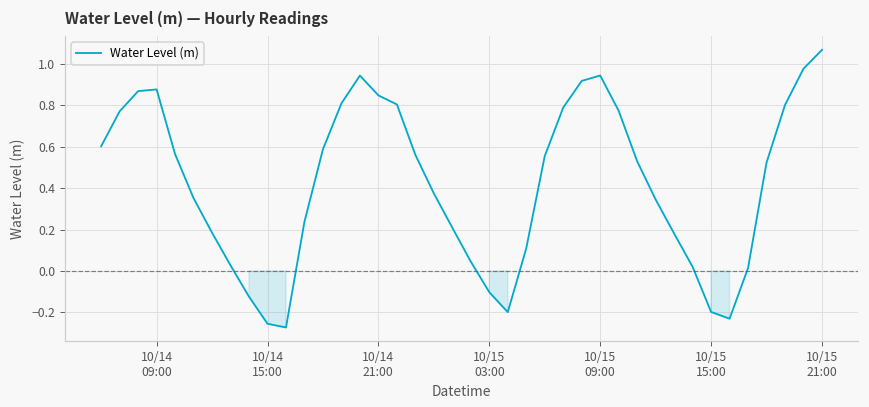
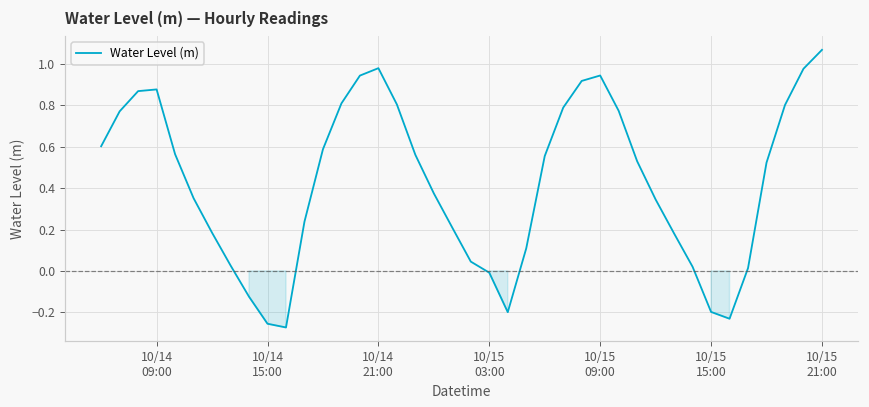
  {
    "10/14 09:00": 0.88,
    "10/14 15:00": -0.25,
-   "10/14 21:00": 0.85,
-   "10/15 03:00": -0.10,
+   "10/14 21:00": 0.98,
+   "10/15 03:00": -0.01,
    "10/15 09:00": 0.94,
    "10/15 15:00": -0.20,
    "10/15 21:00": 1.07
  }
